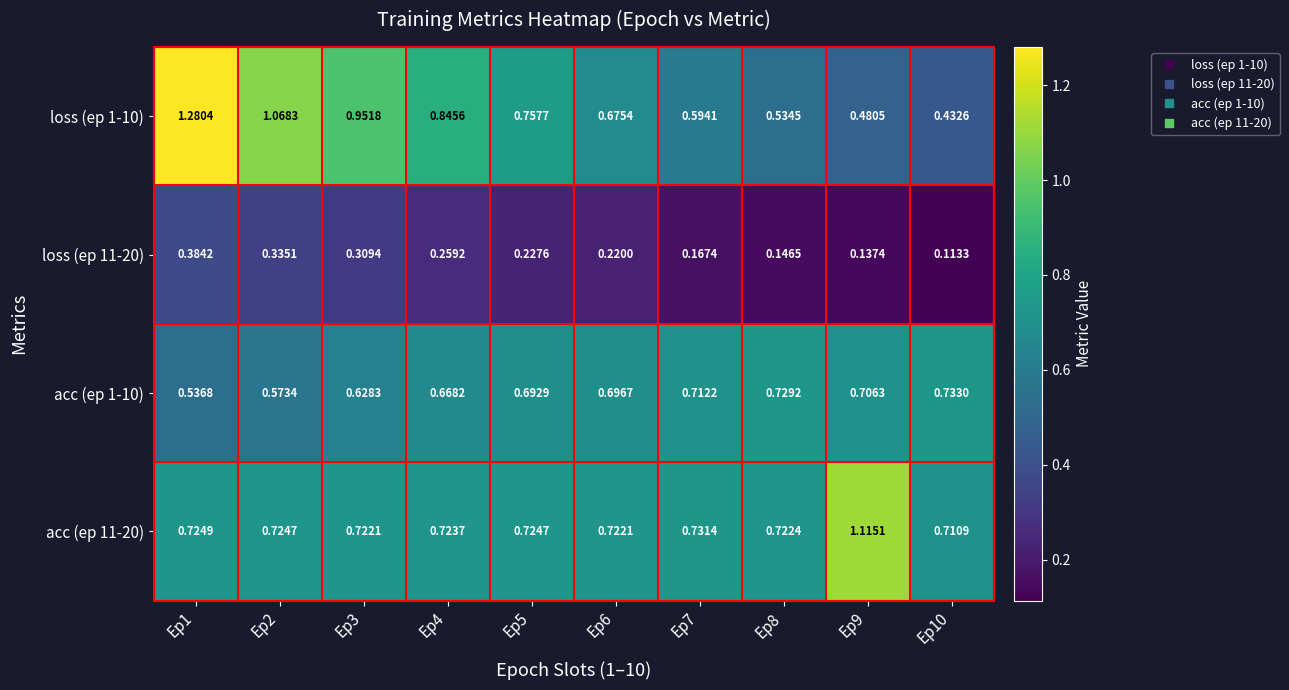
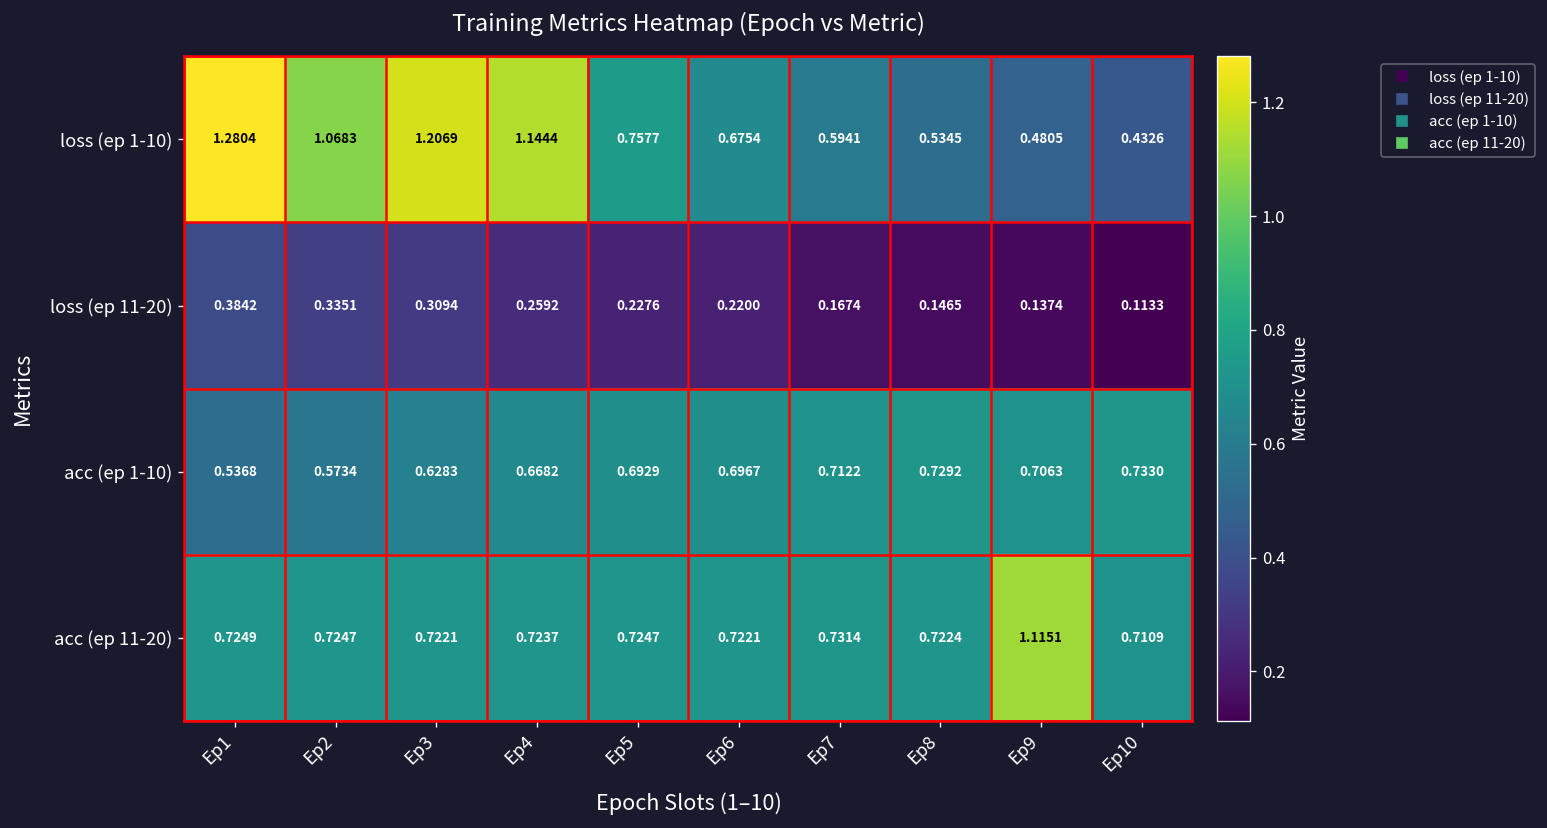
  {
    "loss (ep 1-10)": {
      "Ep1": 1.2804,
      "Ep2": 1.0683,
-     "Ep3": 0.9518,
-     "Ep4": 0.8456,
+     "Ep3": 1.2069,
+     "Ep4": 1.1444,
      "Ep5": 0.7577,
      "Ep6": 0.6754,
      "Ep7": 0.5941,
      "Ep8": 0.5345,
      "Ep9": 0.4805,
      "Ep10": 0.4326
    },
    "loss (ep 11-20)": {
      "Ep1": 0.3842,
      "Ep2": 0.3351,
      "Ep3": 0.3094,
      "Ep4": 0.2592,
      "Ep5": 0.2276,
      "Ep6": 0.2200,
      "Ep7": 0.1674,
      "Ep8": 0.1465,
      "Ep9": 0.1374,
      "Ep10": 0.1133
    },
    "acc (ep 1-10)": {
      "Ep1": 0.5368,
      "Ep2": 0.5734,
      "Ep3": 0.6283,
      "Ep4": 0.6682,
      "Ep5": 0.6929,
      "Ep6": 0.6967,
      "Ep7": 0.7122,
      "Ep8": 0.7292,
      "Ep9": 0.7063,
      "Ep10": 0.7330
    },
    "acc (ep 11-20)": {
      "Ep1": 0.7249,
      "Ep2": 0.7247,
      "Ep3": 0.7221,
      "Ep4": 0.7237,
      "Ep5": 0.7247,
      "Ep6": 0.7221,
      "Ep7": 0.7314,
      "Ep8": 0.7224,
      "Ep9": 1.1151,
      "Ep10": 0.7109
    }
  }
